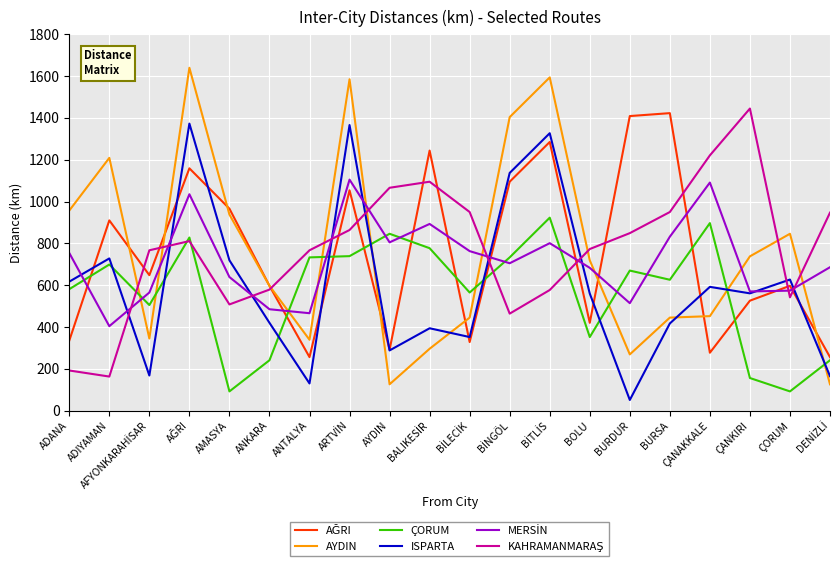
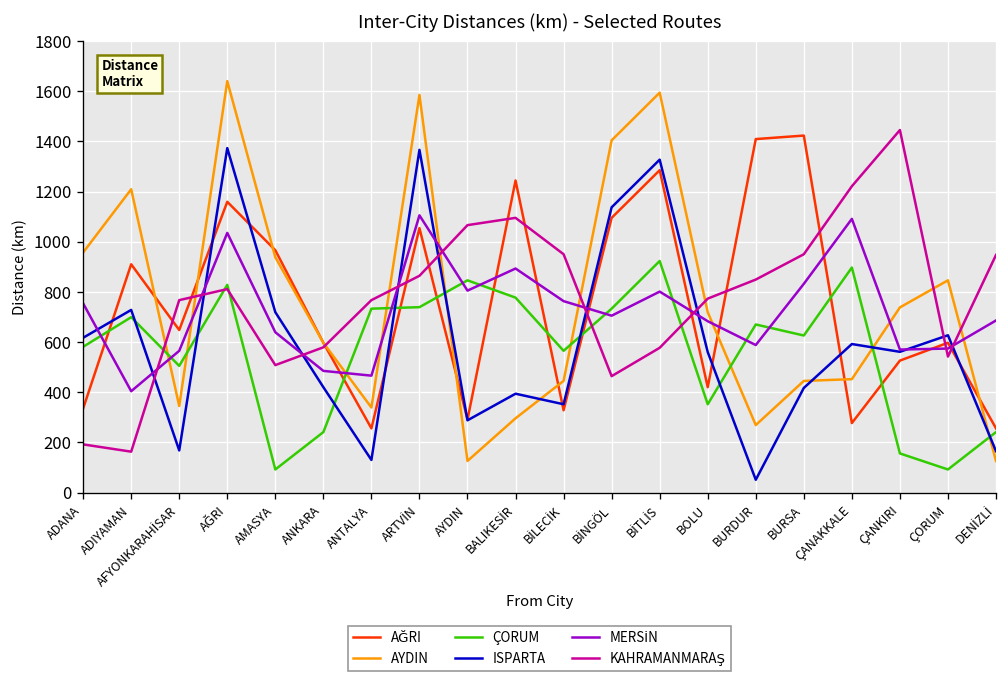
  {
    "AĞRI": {
      "ADANA": 340,
      "ADIYAMAN": 910,
      "AFYONKARAHİSAR": 650,
      "AĞRI": 1160,
      "AMASYA": 970,
      "ANTALYA": 260,
      "ARTVİN": 1050,
      "BALIKESİR": 1240,
      "BİLECİK": 330,
      "BİNGÖL": 1100,
      "BİTLİS": 1290,
      "BOLU": 420,
      "BURDUR": 1410,
      "BURSA": 1420,
      "ÇANAKKALE": 280,
      "ÇANKIRI": 530,
      "ÇORUM": 600,
      "DENİZLİ": 260
    },
    "AYDIN": {
      "ADANA": 960,
      "ADIYAMAN": 1210,
      "AFYONKARAHİSAR": 350,
      "AĞRI": 1640,
      "AMASYA": 940,
      "ANTALYA": 340,
      "ARTVİN": 1590,
      "AYDIN": 130,
      "BALIKESİR": 300,
      "BİLECİK": 450,
      "BİNGÖL": 1400,
      "BİTLİS": 1590,
      "BOLU": 720,
      "BURDUR": 270,
      "BURSA": 450,
      "ÇANAKKALE": 450,
      "ÇANKIRI": 740,
      "ÇORUM": 850,
      "DENİZLİ": 130
    },
    "ÇORUM": {
      "ADANA": 580,
      "ADIYAMAN": 700,
      "AFYONKARAHİSAR": 510,
      "AĞRI": 830,
      "AMASYA": 90,
      "ANKARA": 240,
      "ANTALYA": 730,
      "ARTVİN": 740,
      "AYDIN": 850,
      "BALIKESİR": 780,
      "BİLECİK": 570,
      "BİNGÖL": 730,
      "BİTLİS": 920,
      "BOLU": 350,
      "BURDUR": 670,
      "BURSA": 630,
      "ÇANAKKALE": 900,
      "ÇANKIRI": 160,
      "ÇORUM": 90,
      "DENİZLİ": 240
    },
    "ISPARTA": {
      "ADANA": 620,
      "ADIYAMAN": 730,
      "AFYONKARAHİSAR": 170,
      "AĞRI": 1370,
      "AMASYA": 720,
      "ANKARA": 420,
      "ANTALYA": 130,
      "ARTVİN": 1370,
      "BALIKESİR": 390,
      "BİLECİK": 350,
      "BİNGÖL": 1140,
      "BİTLİS": 1330,
      "BOLU": 560,
      "BURDUR": 50,
      "BURSA": 420,
      "ÇANAKKALE": 590,
      "ÇORUM": 630,
      "DENİZLİ": 170
    },
    "MERSİN": {
      "ADANA": 750,
      "ADIYAMAN": 400,
      "AFYONKARAHİSAR": 570,
      "AĞRI": 1040,
      "AMASYA": 640,
      "ANKARA": 490,
      "ANTALYA": 470,
      "ARTVİN": 1110,
      "AYDIN": 810,
      "BALIKESİR": 890,
      "BİLECİK": 760,
      "BİNGÖL": 710,
      "BİTLİS": 800,
      "BOLU": 680,
-     "BURDUR": 510,
+     "BURDUR": 590,
      "BURSA": 830,
      "ÇANAKKALE": 1090,
      "ÇORUM": 570,
      "DENİZLİ": 690
    },
    "KAHRAMANMARAŞ": {
      "ADANA": 190,
      "ADIYAMAN": 160,
      "AFYONKARAHİSAR": 770,
      "AĞRI": 810,
      "AMASYA": 510,
      "ANKARA": 580,
      "ANTALYA": 770,
      "ARTVİN": 860,
      "AYDIN": 1070,
      "BALIKESİR": 1100,
      "BİLECİK": 950,
      "BİNGÖL": 460,
      "BİTLİS": 580,
      "BOLU": 770,
      "BURDUR": 850,
      "BURSA": 950,
      "ÇANAKKALE": 1220,
      "ÇANKIRI": 1450,
      "ÇORUM": 540,
      "DENİZLİ": 950
    }
  }
